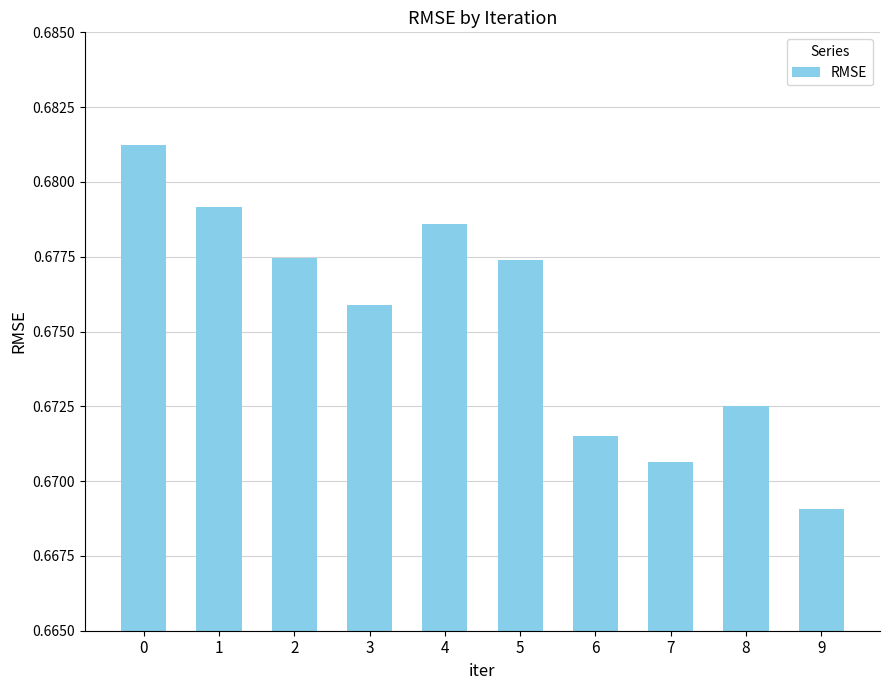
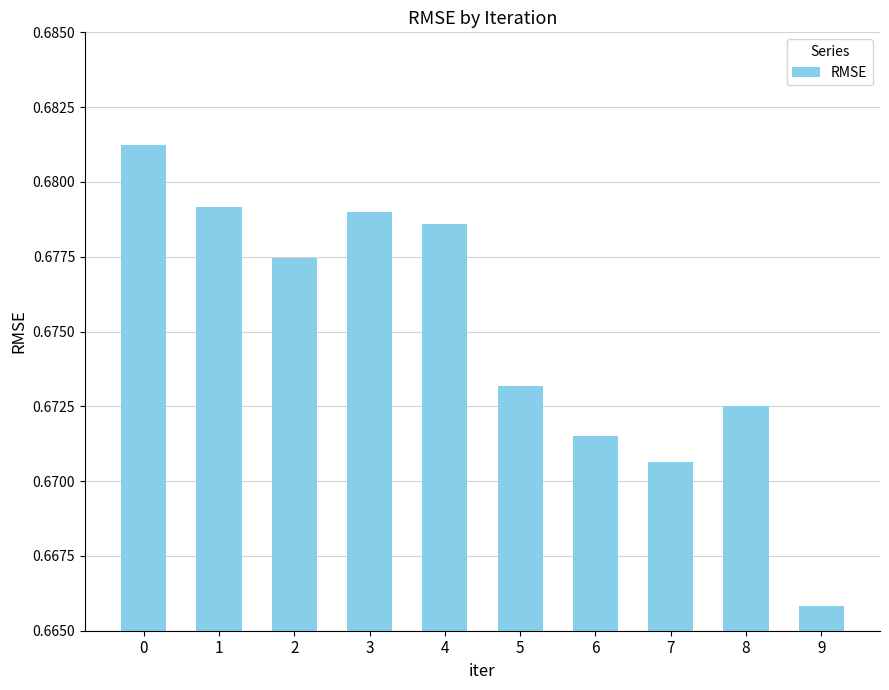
  {
    "0": 0.6812,
    "1": 0.6792,
    "2": 0.6775,
-   "3": 0.6759,
+   "3": 0.6790,
    "4": 0.6786,
-   "5": 0.6774,
+   "5": 0.6732,
    "6": 0.6715,
    "7": 0.6706,
    "8": 0.6725,
-   "9": 0.6691
+   "9": 0.6658
  }
